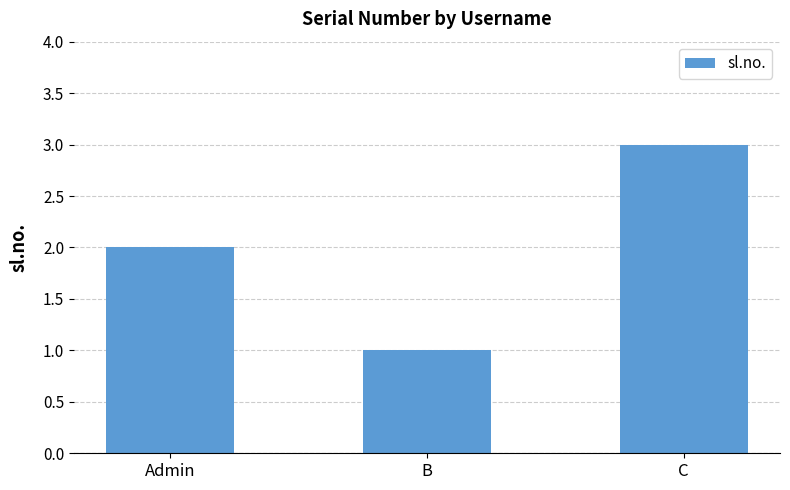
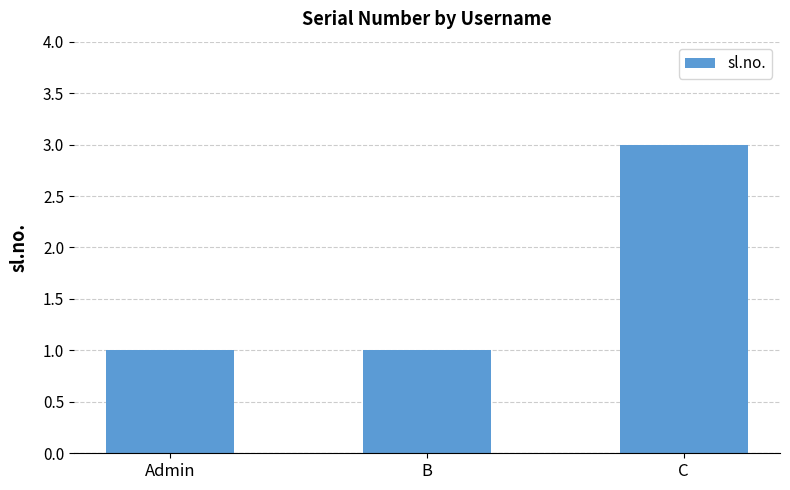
  {
-   "Admin": 2,
+   "Admin": 1,
    "B": 1,
    "C": 3
  }
